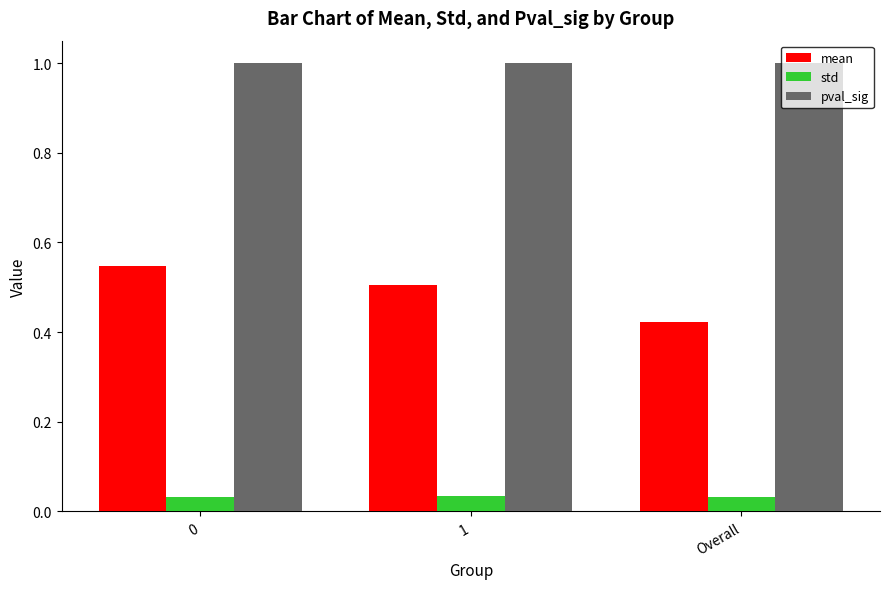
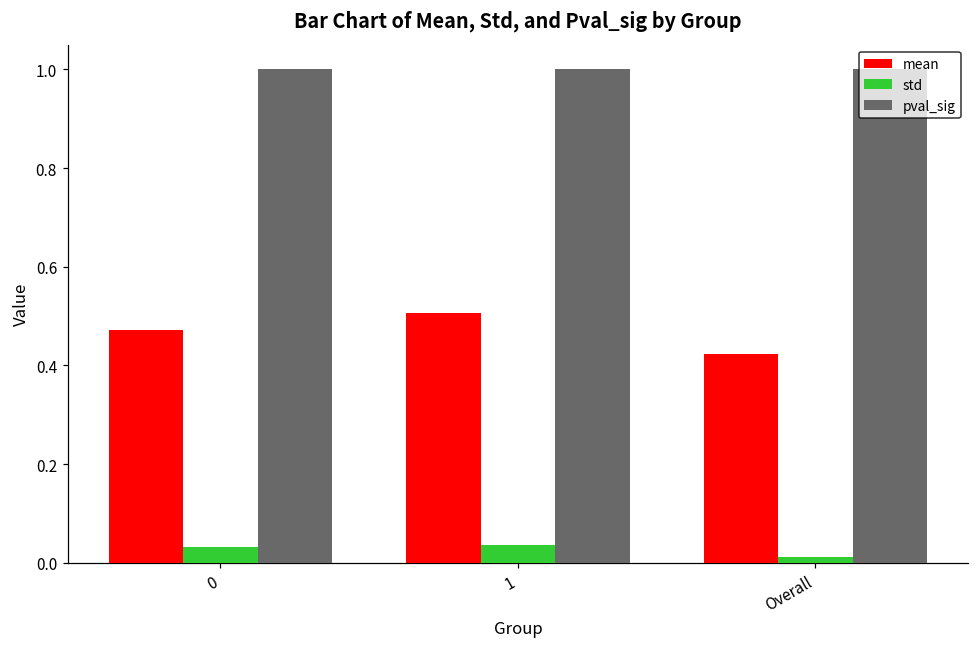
  {
    "mean": {
-     "0": 0.55,
+     "0": 0.47,
      "1": 0.51,
      "Overall": 0.42
    },
    "std": {
      "0": 0.03,
      "1": 0.04,
-     "Overall": 0.03
+     "Overall": 0.01
    },
    "pval_sig": {
      "0": 1.00,
      "1": 1.00
    }
  }
